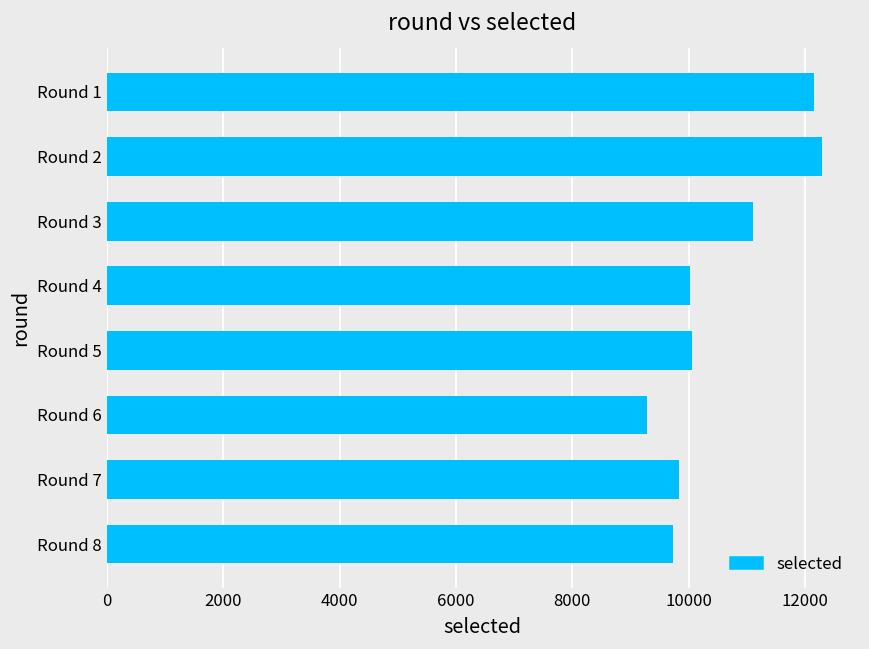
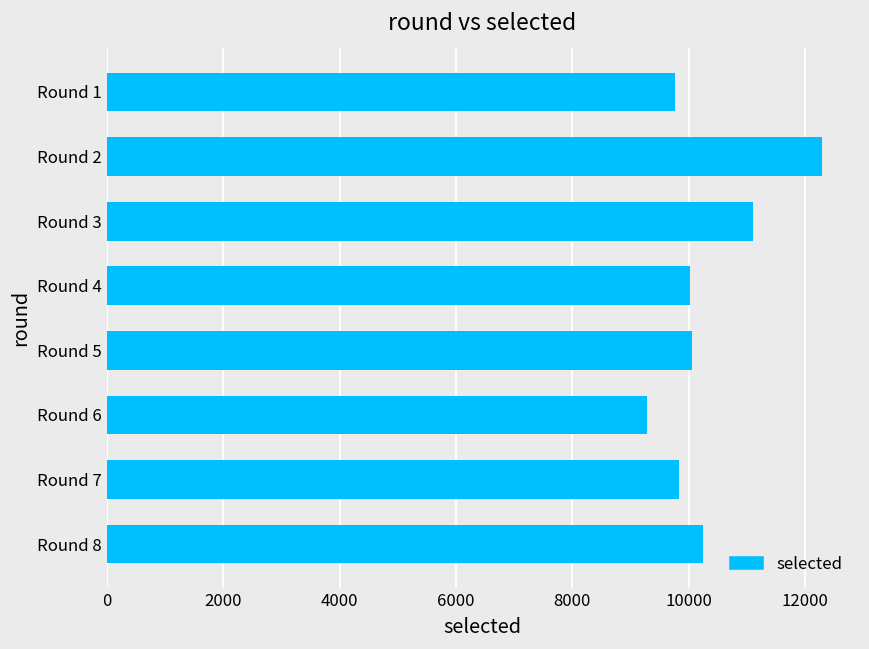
  {
-   "Round 1": 12100,
+   "Round 1": 9800,
    "Round 2": 12300,
    "Round 3": 11100,
    "Round 4": 10000,
    "Round 5": 10100,
    "Round 6": 9300,
    "Round 7": 9800,
-   "Round 8": 9700
+   "Round 8": 10200
  }
